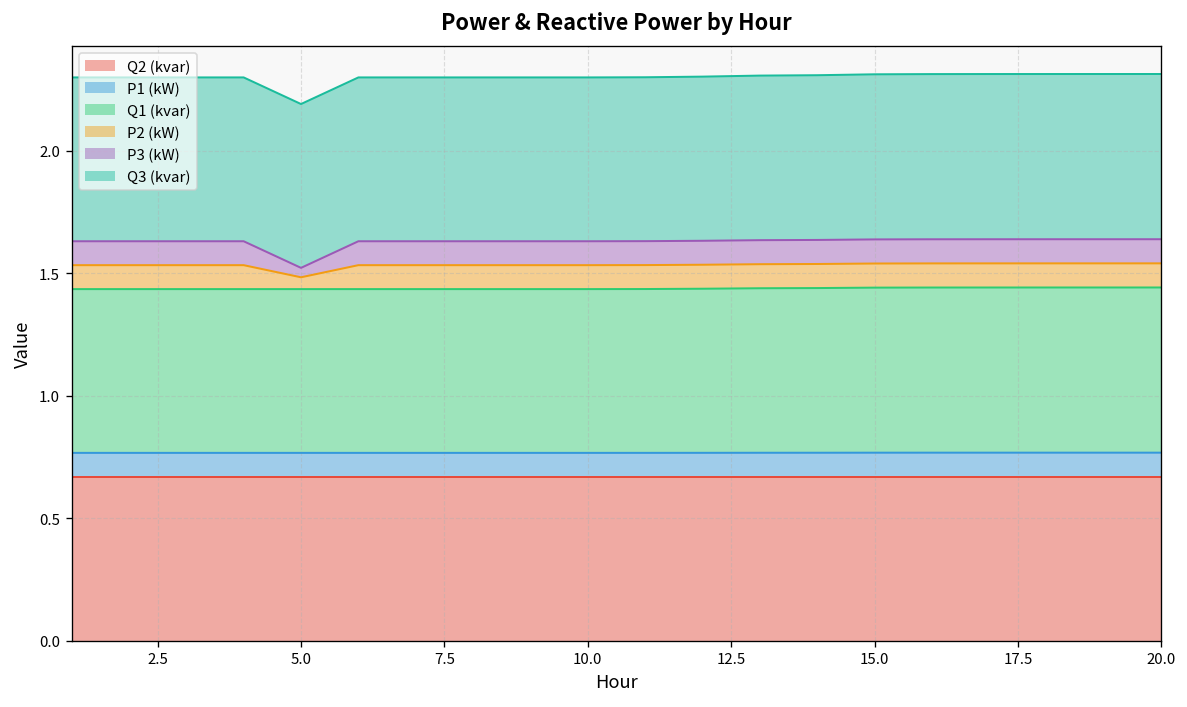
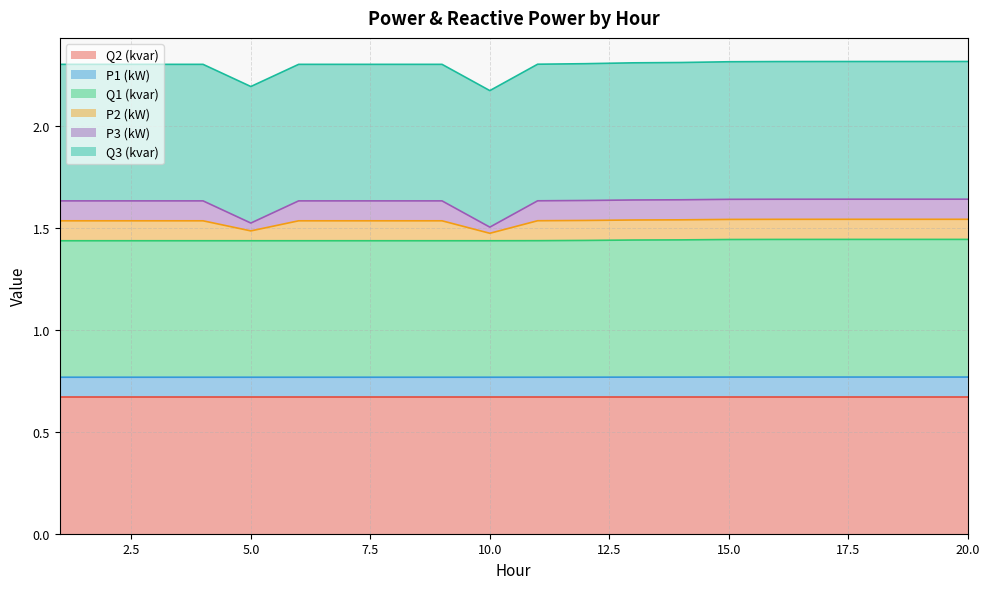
  {
    "Q2 (kvar)": {
      "5.0": 0.67,
      "10.0": 0.67,
      "15.0": 0.67,
      "20.0": 0.67
    },
    "P2 (kW)": {
      "5.0": 0.05,
-     "10.0": 0.10,
+     "10.0": 0.04,
      "15.0": 0.10,
      "20.0": 0.10
    },
    "P3 (kW)": {
      "5.0": 0.04,
-     "10.0": 0.10,
+     "10.0": 0.03,
      "15.0": 0.10,
      "20.0": 0.10
    }
  }
